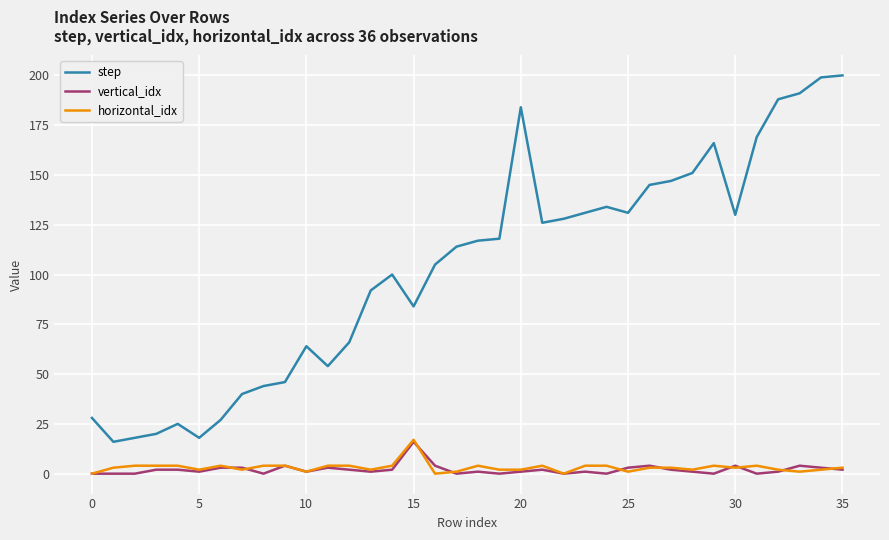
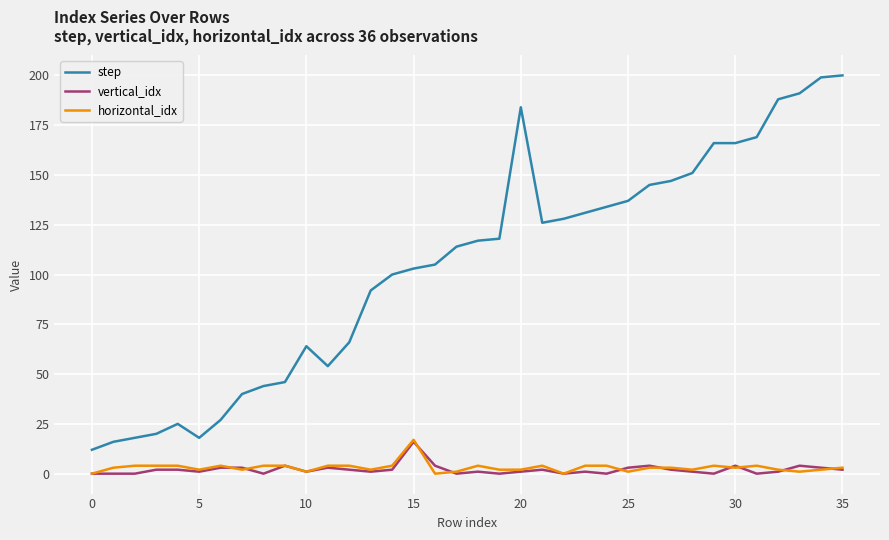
  {
    "step": {
-     "0": 28,
+     "0": 12,
      "5": 18,
      "10": 64,
-     "15": 84,
+     "15": 103,
      "20": 184,
-     "25": 131,
-     "30": 130,
+     "25": 137,
+     "30": 166,
      "35": 200
    },
    "vertical_idx": {
      "25": 3
    },
    "horizontal_idx": {
      "25": 1
    }
  }
